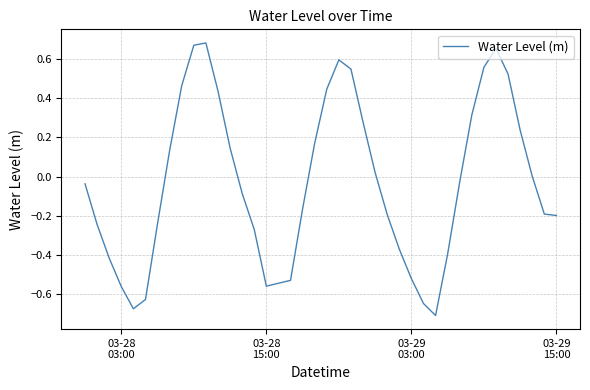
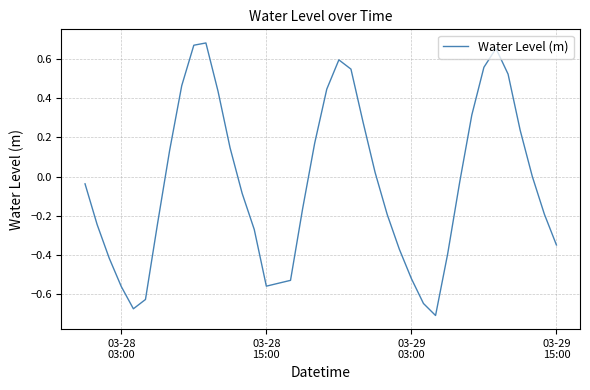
  {
    "03-28 03:00": -0.56,
    "03-28 15:00": -0.56,
    "03-29 03:00": -0.52,
-   "03-29 15:00": -0.20
+   "03-29 15:00": -0.35
  }
